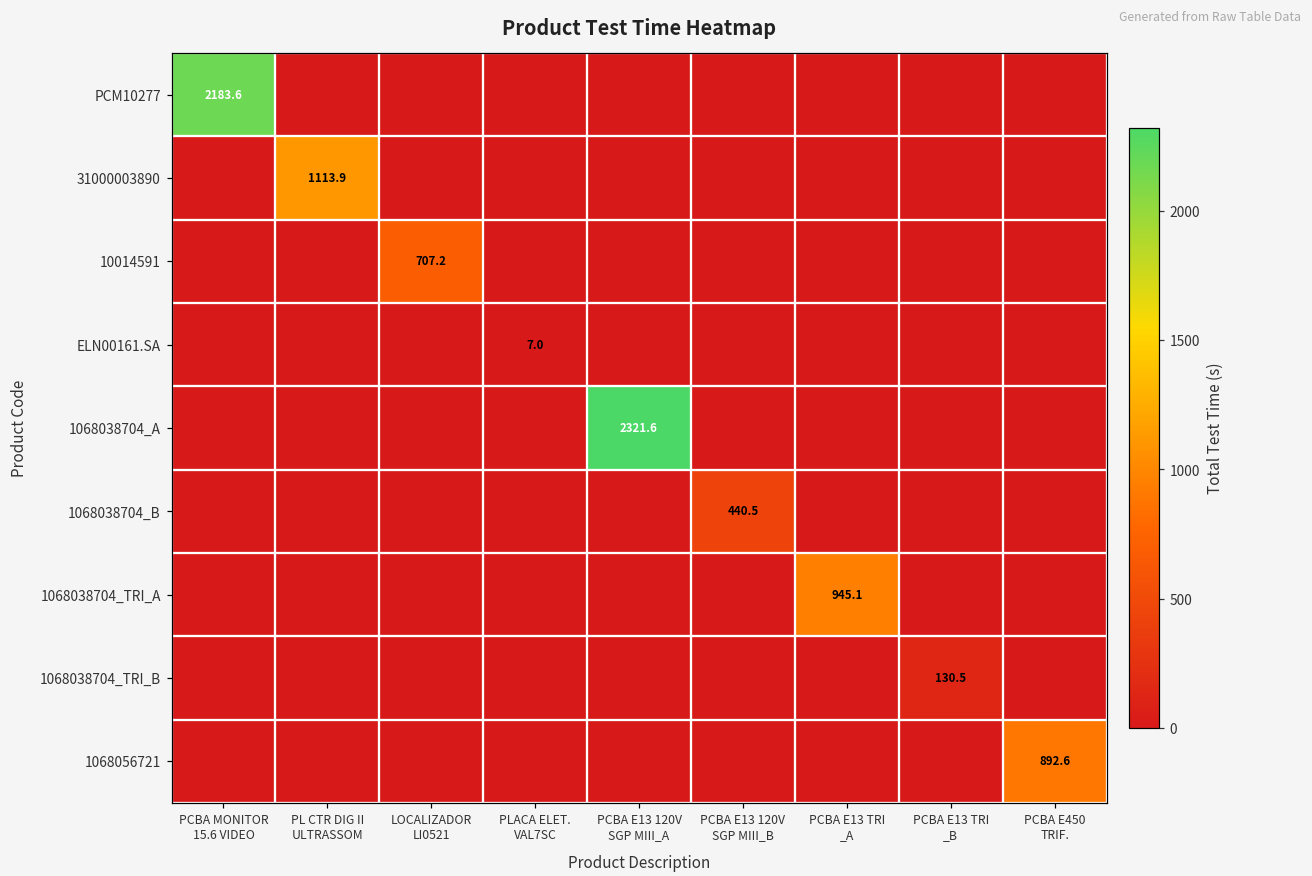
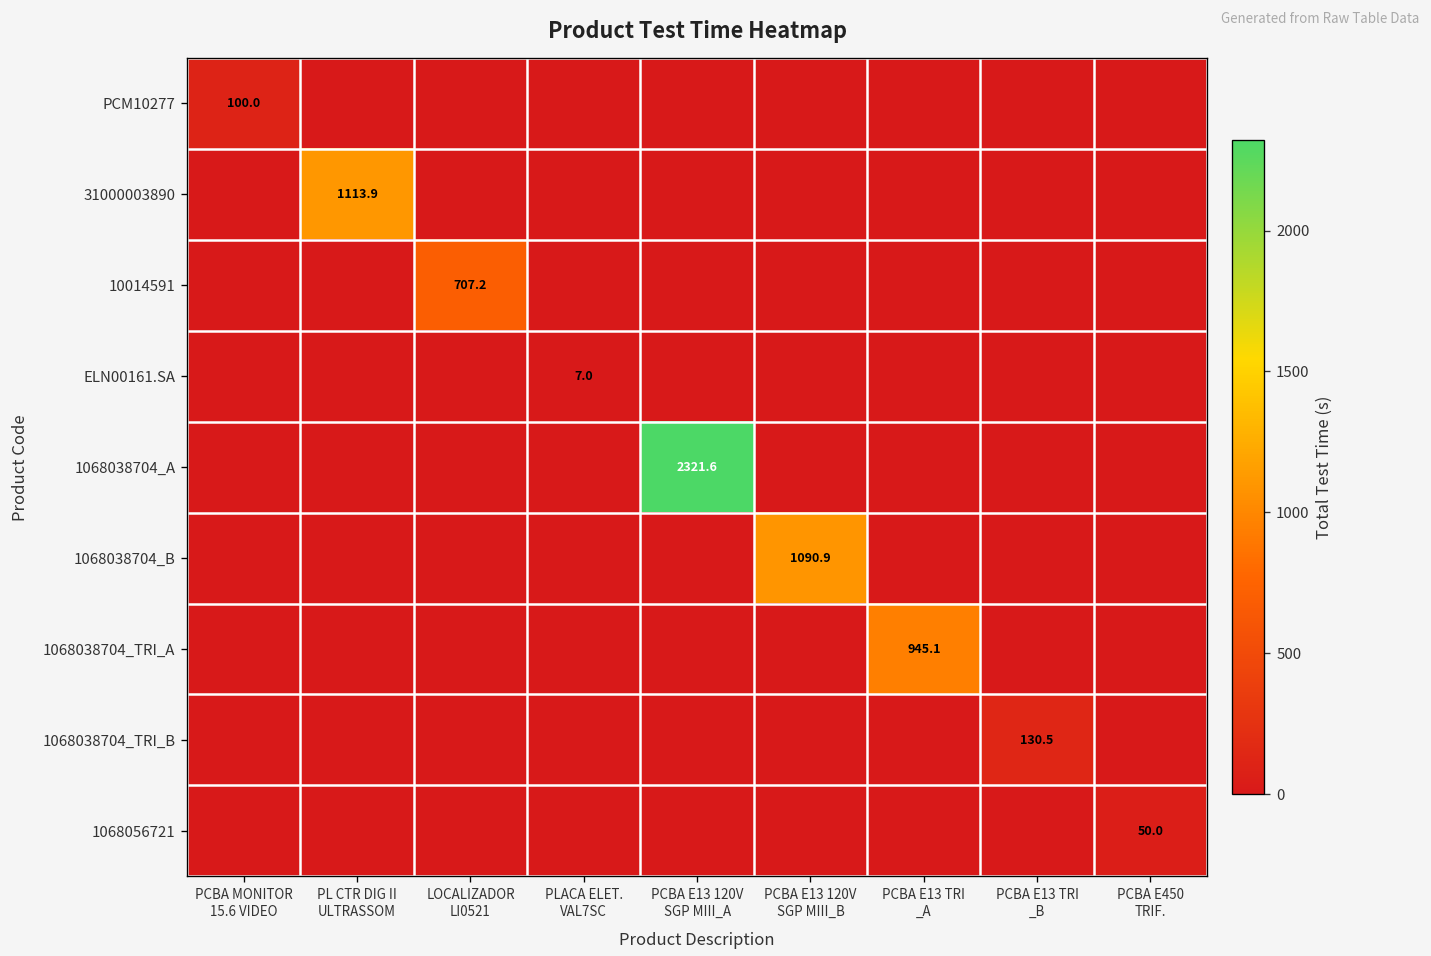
  {
    "PCM10277": {
-     "PCBA MONITOR 15.6 VIDEO": 2183.6
+     "PCBA MONITOR 15.6 VIDEO": 100.0
    },
    "31000003890": {
      "PL CTR DIG II ULTRASSOM": 1113.9
    },
    "10014591": {
      "LOCALIZADOR LI0521": 707.2
    },
    "ELN00161.SA": {
      "PLACA ELET. VAL7SC": 7.0
    },
    "1068038704_A": {
      "PCBA E13 120V SGP MIII_A": 2321.6
    },
    "1068038704_B": {
-     "PCBA E13 120V SGP MIII_B": 440.5
+     "PCBA E13 120V SGP MIII_B": 1090.9
    },
    "1068038704_TRI_A": {
      "PCBA E13 TRI _A": 945.1
    },
    "1068038704_TRI_B": {
      "PCBA E13 TRI _B": 130.5
    },
    "1068056721": {
-     "PCBA E450 TRIF.": 892.6
+     "PCBA E450 TRIF.": 50.0
    }
  }
